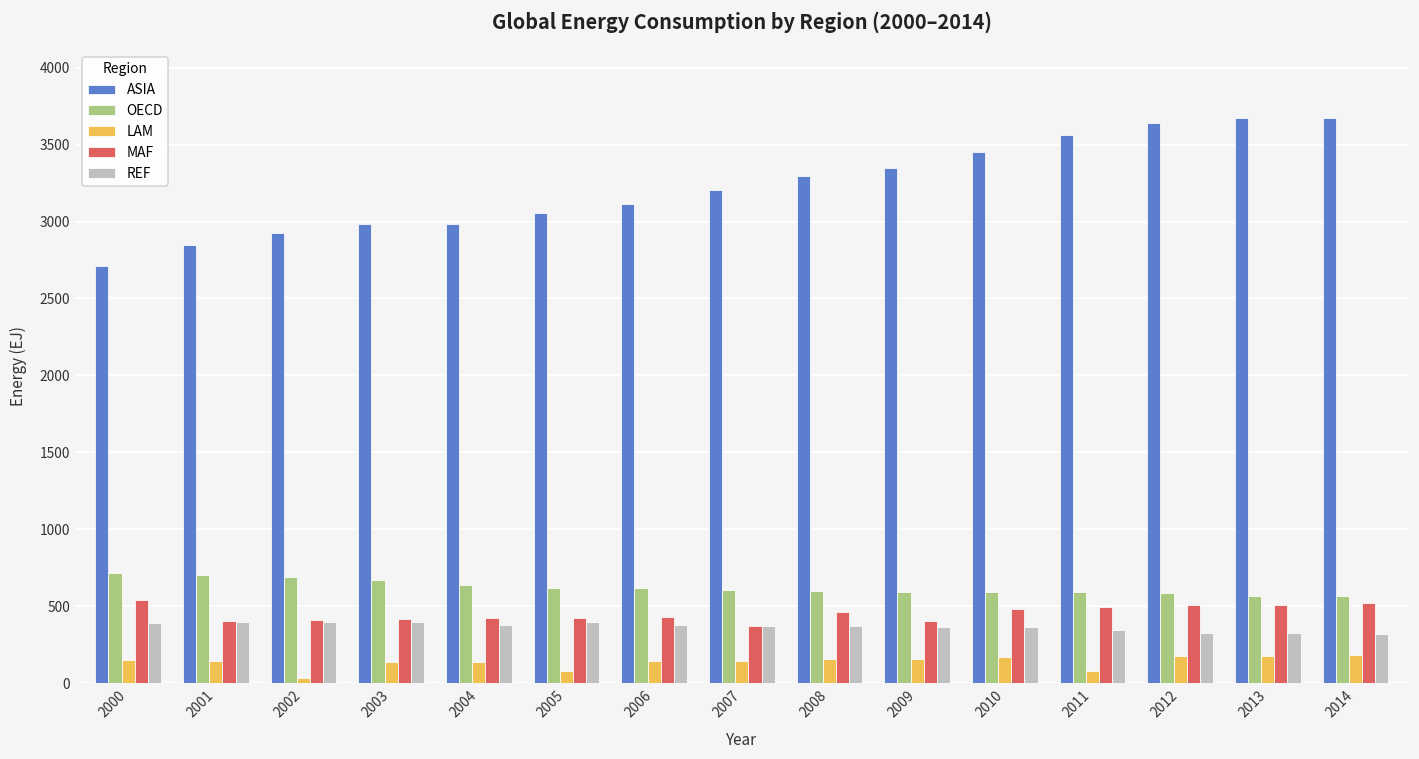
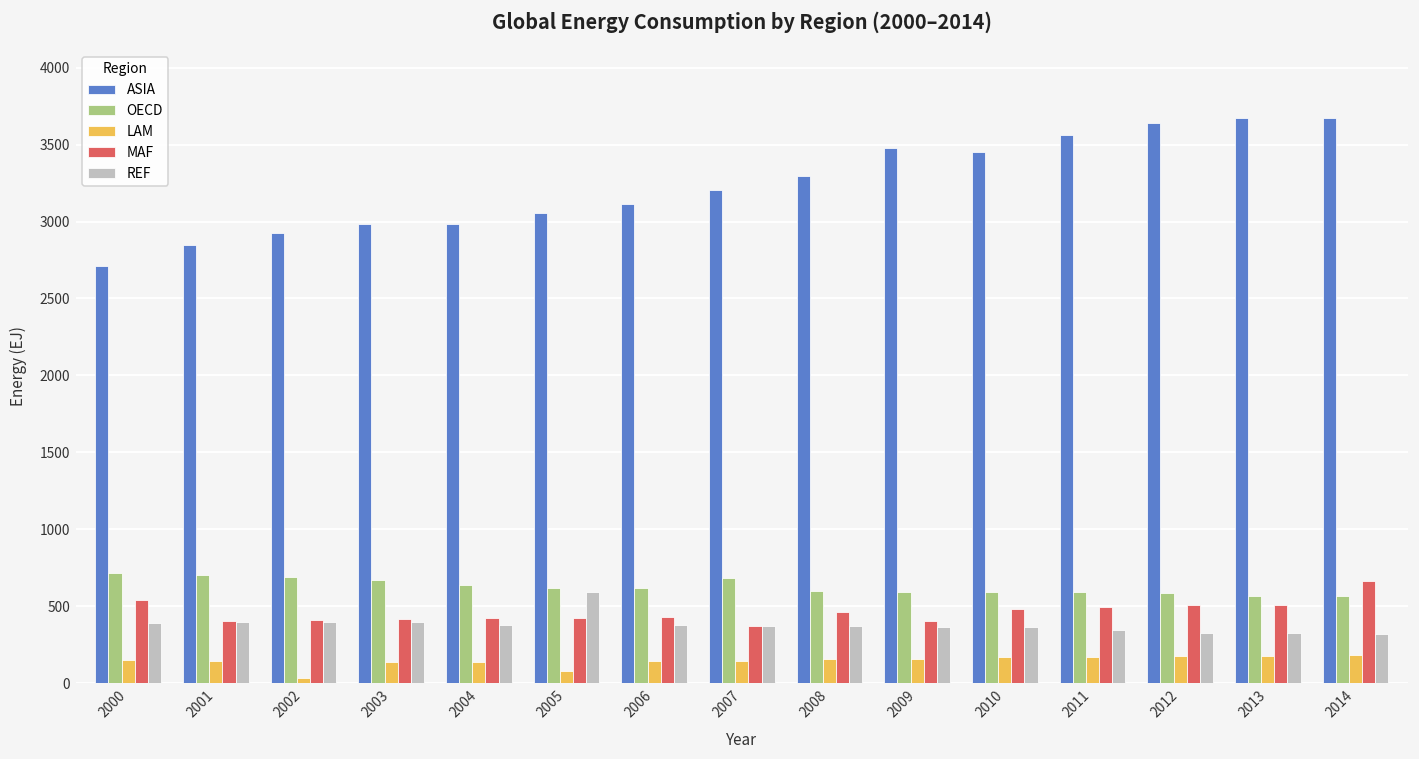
  {
    "ASIA": {
      "2000": 2710,
      "2001": 2850,
      "2002": 2930,
      "2003": 2980,
      "2004": 2980,
      "2005": 3050,
      "2006": 3110,
      "2007": 3200,
      "2008": 3300,
-     "2009": 3350,
+     "2009": 3480,
      "2010": 3450,
      "2011": 3560,
      "2012": 3640,
      "2013": 3670,
      "2014": 3670
    },
    "OECD": {
      "2000": 720,
      "2001": 700,
      "2002": 690,
      "2003": 670,
      "2004": 640,
      "2005": 620,
      "2006": 620,
-     "2007": 600,
+     "2007": 680,
      "2008": 600,
      "2009": 590,
      "2010": 600,
      "2011": 590,
      "2012": 590,
      "2013": 570,
      "2014": 570
    },
    "LAM": {
      "2000": 150,
      "2001": 150,
      "2002": 40,
      "2003": 140,
      "2004": 140,
      "2005": 80,
      "2006": 140,
      "2007": 140,
      "2008": 150,
      "2009": 160,
      "2010": 170,
-     "2011": 80,
+     "2011": 170,
      "2012": 180,
      "2013": 180,
      "2014": 180
    },
    "MAF": {
      "2000": 540,
      "2001": 400,
      "2002": 410,
      "2003": 420,
      "2004": 420,
      "2005": 420,
      "2006": 430,
      "2007": 370,
      "2008": 460,
      "2009": 410,
      "2010": 480,
      "2011": 500,
      "2012": 510,
      "2013": 510,
-     "2014": 520
+     "2014": 660
    },
    "REF": {
      "2000": 390,
      "2001": 400,
      "2002": 400,
      "2003": 400,
      "2004": 380,
-     "2005": 390,
+     "2005": 590,
      "2006": 380,
      "2007": 370,
      "2008": 370,
      "2009": 370,
      "2010": 360,
      "2011": 350,
      "2012": 330,
      "2013": 320,
      "2014": 320
    }
  }
